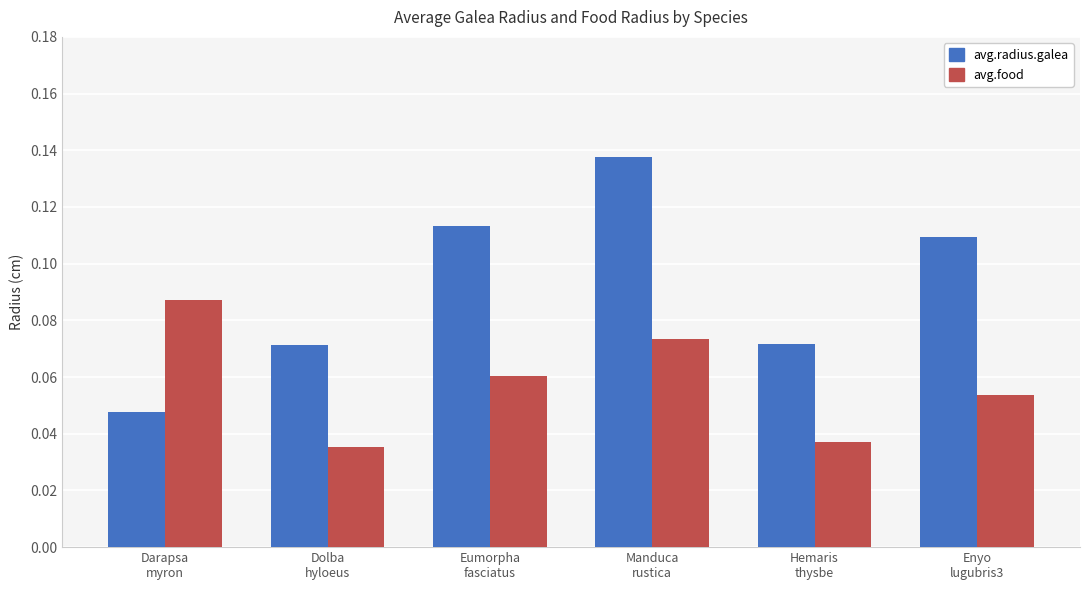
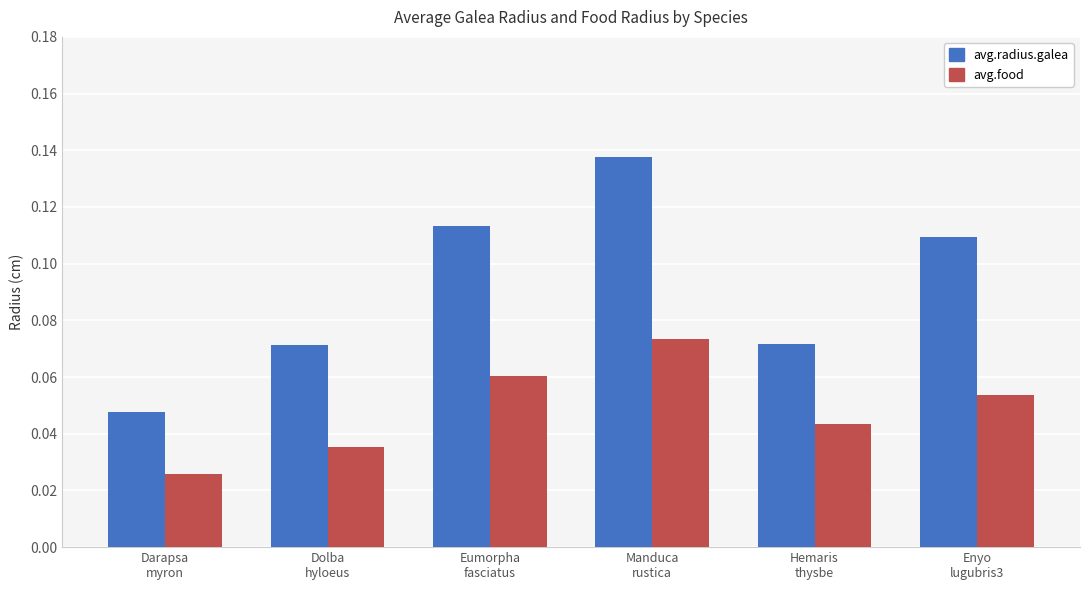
  {
    "avg.radius.galea": {
      "Darapsa myron": 0.048,
      "Dolba hyloeus": 0.071,
      "Eumorpha fasciatus": 0.113,
      "Manduca rustica": 0.137,
      "Hemaris thysbe": 0.072,
      "Enyo lugubris3": 0.109
    },
    "avg.food": {
-     "Darapsa myron": 0.087,
+     "Darapsa myron": 0.026,
      "Dolba hyloeus": 0.035,
      "Eumorpha fasciatus": 0.060,
      "Manduca rustica": 0.073,
-     "Hemaris thysbe": 0.037,
+     "Hemaris thysbe": 0.043,
      "Enyo lugubris3": 0.054
    }
  }
